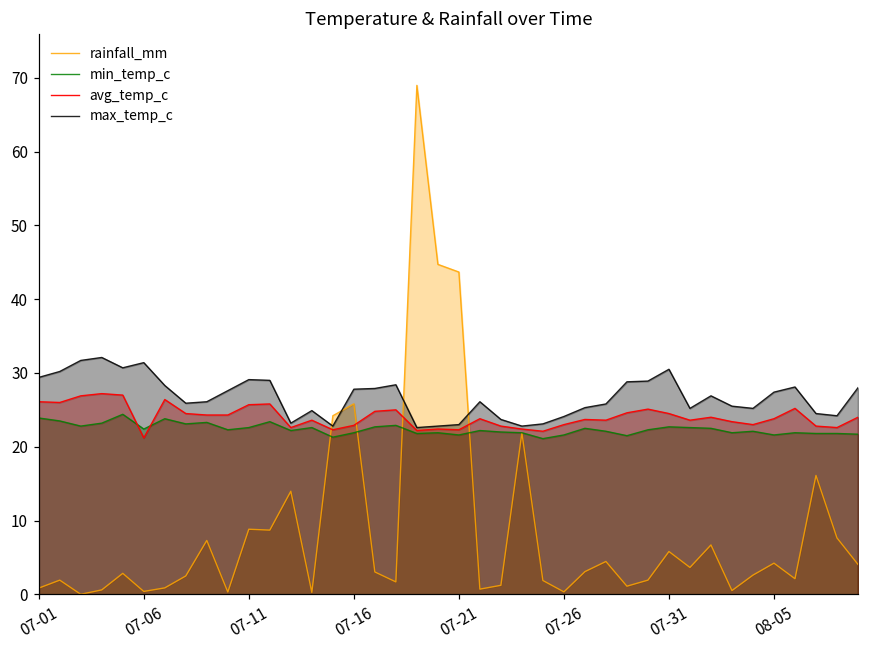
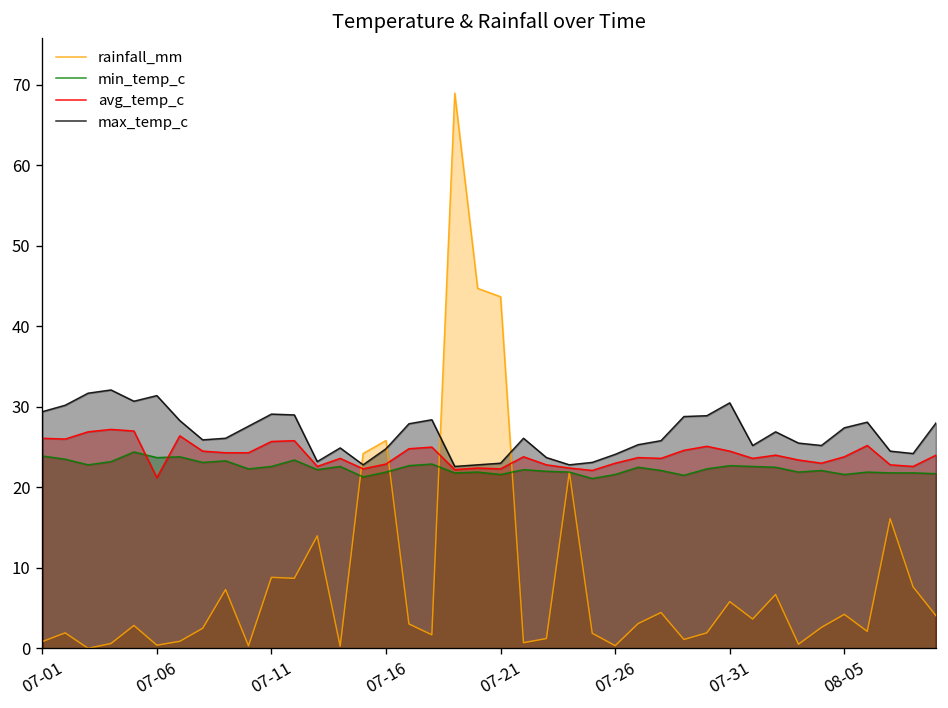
  {
    "rainfall_mm": {
      "07-01": 1,
      "07-06": 0,
      "07-11": 9,
      "07-16": 26,
      "07-21": 44,
      "07-26": 0,
      "07-31": 6,
      "08-05": 4
    },
    "min_temp_c": {
      "07-01": 24,
-     "07-06": 22,
+     "07-06": 24,
      "07-11": 23,
      "07-16": 22,
      "07-21": 22,
      "07-26": 22,
      "07-31": 23,
      "08-05": 22
    },
    "avg_temp_c": {
      "07-01": 26,
      "07-06": 21,
      "07-11": 26,
      "07-16": 23,
      "07-21": 22,
      "07-26": 23,
      "07-31": 25,
      "08-05": 24
    },
    "max_temp_c": {
      "07-01": 29,
      "07-06": 31,
      "07-11": 29,
-     "07-16": 28,
+     "07-16": 25,
      "07-21": 23,
      "07-26": 24,
      "07-31": 31,
      "08-05": 27
    }
  }
